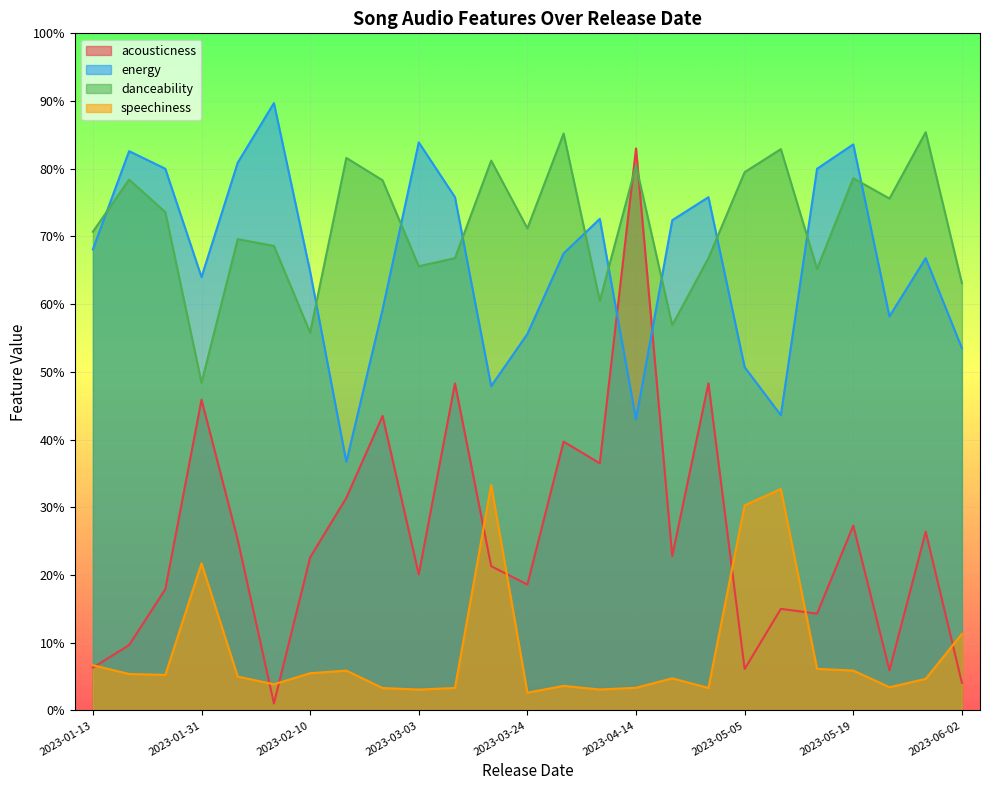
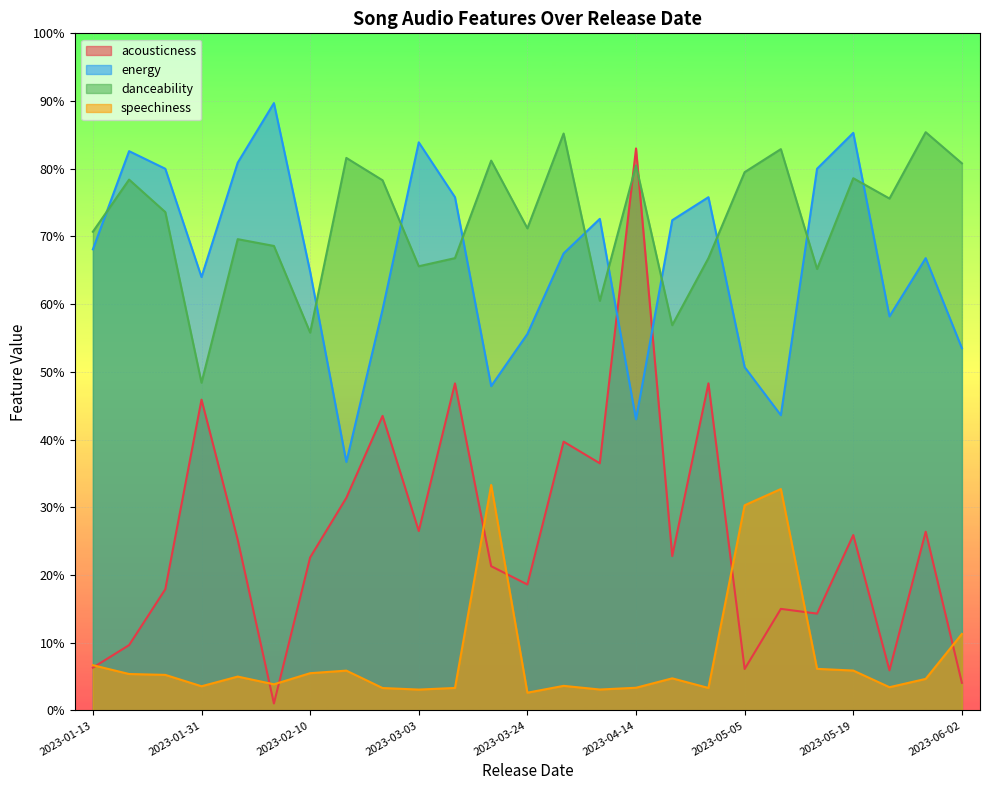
  {
    "acousticness": {
      "2023-01-31": "46%",
      "2023-02-10": "23%",
-     "2023-03-03": "20%",
+     "2023-03-03": "27%",
      "2023-03-24": "19%",
      "2023-04-14": "83%",
      "2023-05-05": "6%",
-     "2023-05-19": "27%",
+     "2023-05-19": "26%",
      "2023-06-02": "4%"
    },
    "energy": {
      "2023-01-13": "68%",
      "2023-01-31": "64%",
      "2023-02-10": "65%",
      "2023-03-03": "84%",
      "2023-03-24": "56%",
      "2023-04-14": "43%",
      "2023-05-05": "51%",
-     "2023-05-19": "84%",
+     "2023-05-19": "85%",
      "2023-06-02": "54%"
    },
    "danceability": {
      "2023-01-13": "71%",
      "2023-01-31": "48%",
      "2023-02-10": "56%",
      "2023-03-03": "66%",
      "2023-03-24": "71%",
      "2023-04-14": "81%",
      "2023-05-05": "80%",
      "2023-05-19": "79%",
-     "2023-06-02": "63%"
+     "2023-06-02": "81%"
    },
    "speechiness": {
-     "2023-01-31": "22%",
+     "2023-01-31": "4%",
      "2023-02-10": "6%",
      "2023-03-03": "3%",
      "2023-03-24": "3%",
      "2023-04-14": "3%",
      "2023-05-05": "30%",
      "2023-05-19": "6%",
      "2023-06-02": "11%"
    }
  }
